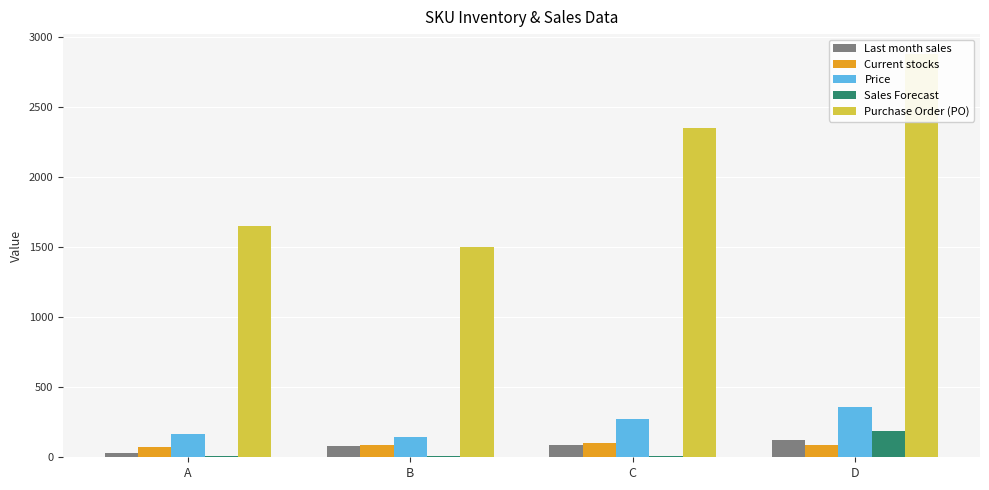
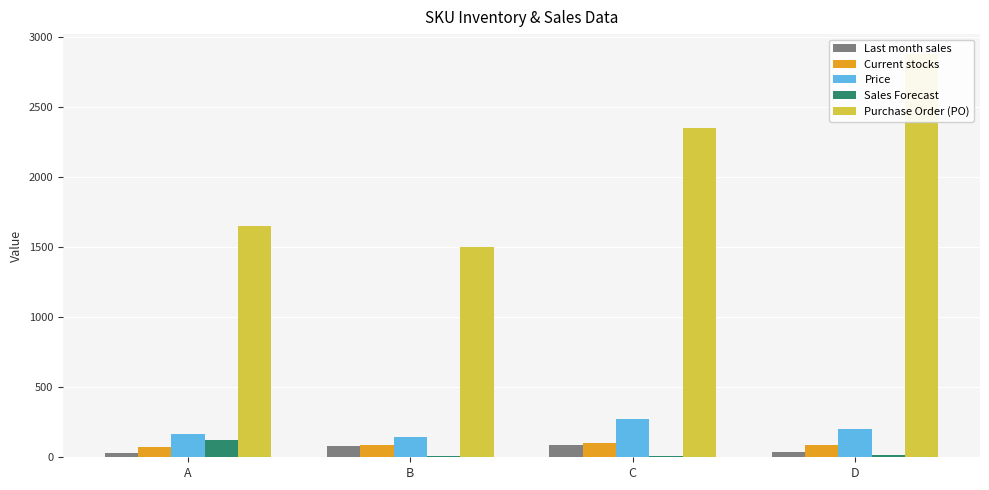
  {
    "Last month sales": {
      "A": 30,
      "B": 80,
      "C": 90,
-     "D": 120
+     "D": 40
    },
    "Price": {
      "A": 170,
      "B": 140,
      "C": 270,
-     "D": 360
+     "D": 200
    },
    "Sales Forecast": {
-     "A": 10,
-     "D": 190
+     "A": 130,
+     "D": 10
    }
  }
